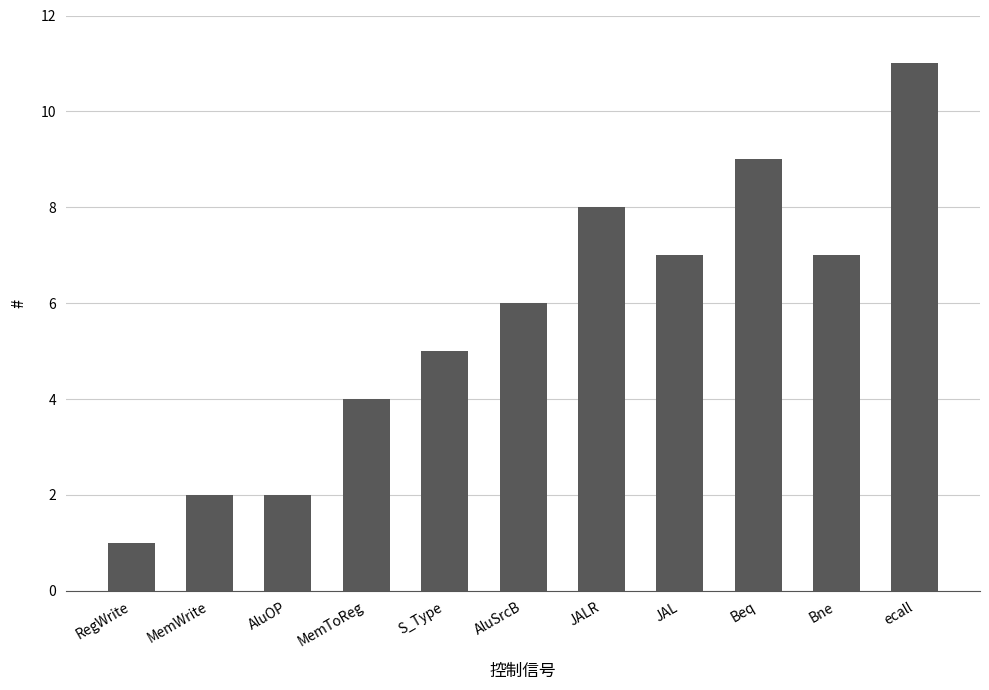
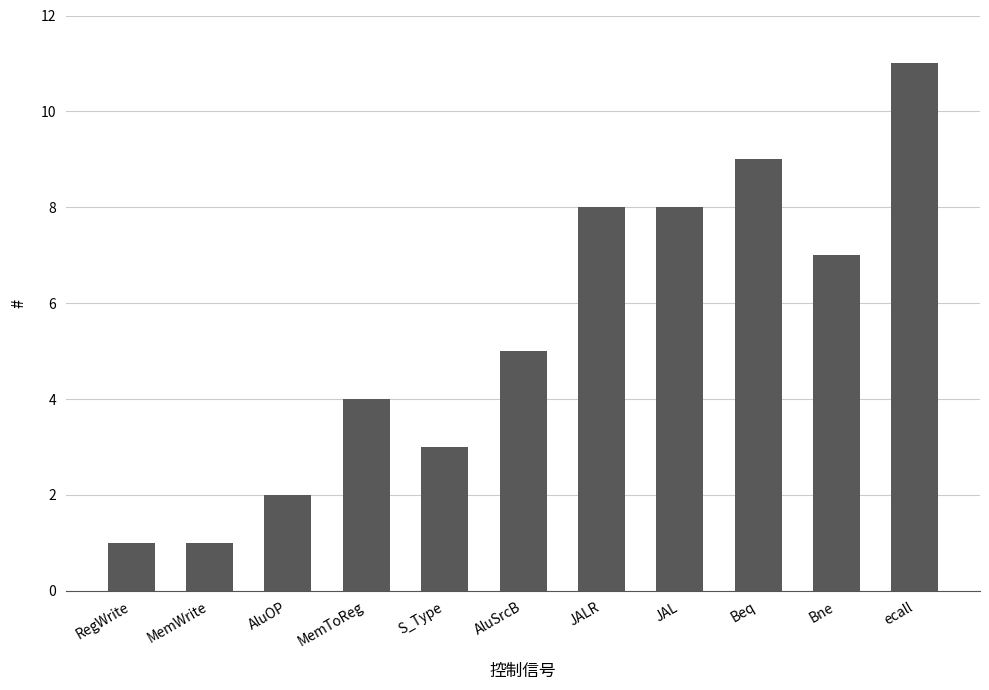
  {
    "RegWrite": 1,
-   "MemWrite": 2,
+   "MemWrite": 1,
    "AluOP": 2,
    "MemToReg": 4,
-   "S_Type": 5,
-   "AluSrcB": 6,
+   "S_Type": 3,
+   "AluSrcB": 5,
    "JALR": 8,
-   "JAL": 7,
+   "JAL": 8,
    "Beq": 9,
    "Bne": 7,
    "ecall": 11
  }
